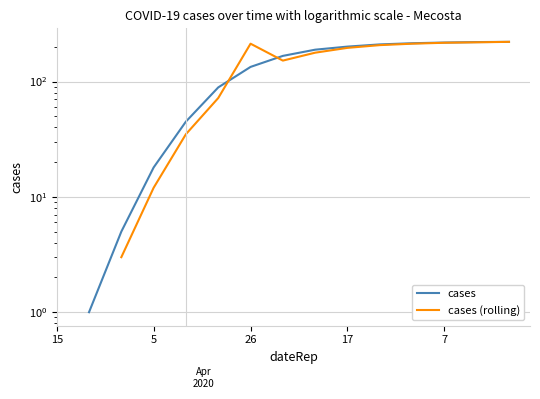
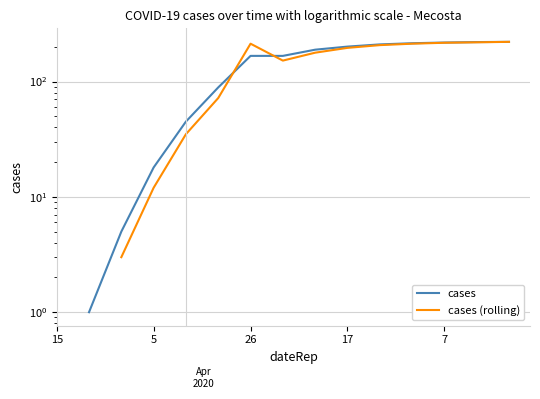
  {
    "cases": {
-     "26": 130
+     "26": 170
    },
    "cases (rolling)": {
      "26": 210
    }
  }
